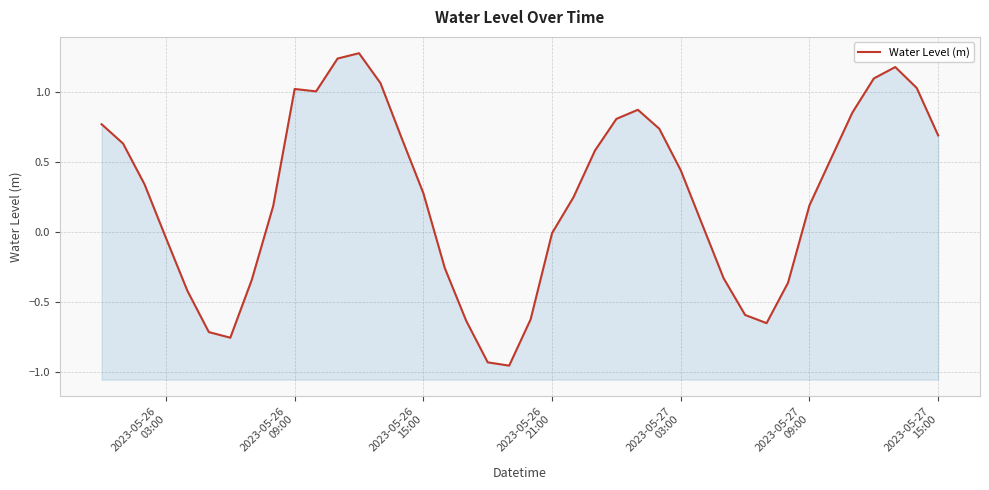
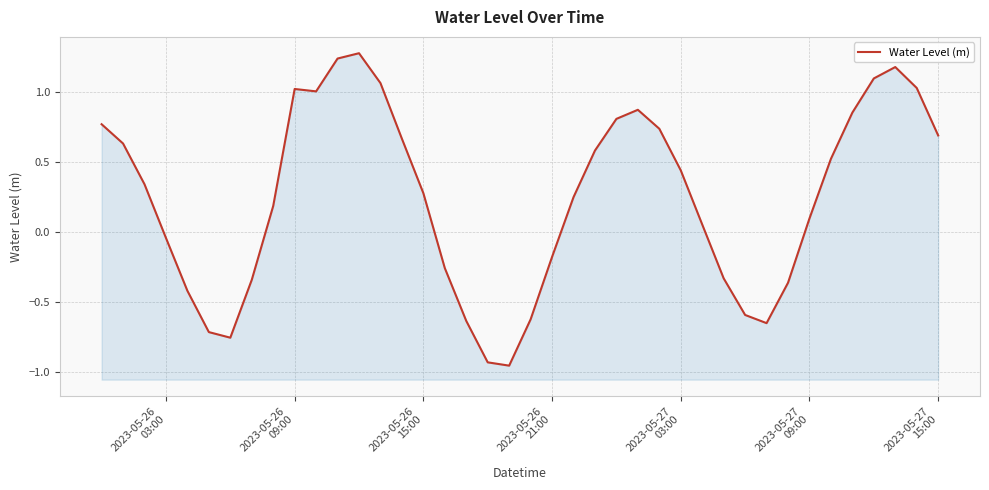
  {
    "2023-05-26 03:00": -0.04,
    "2023-05-26 09:00": 1.02,
    "2023-05-26 15:00": 0.28,
-   "2023-05-26 21:00": -0.01,
+   "2023-05-26 21:00": -0.18,
    "2023-05-27 03:00": 0.44,
-   "2023-05-27 09:00": 0.19,
+   "2023-05-27 09:00": 0.10,
    "2023-05-27 15:00": 0.69
  }
